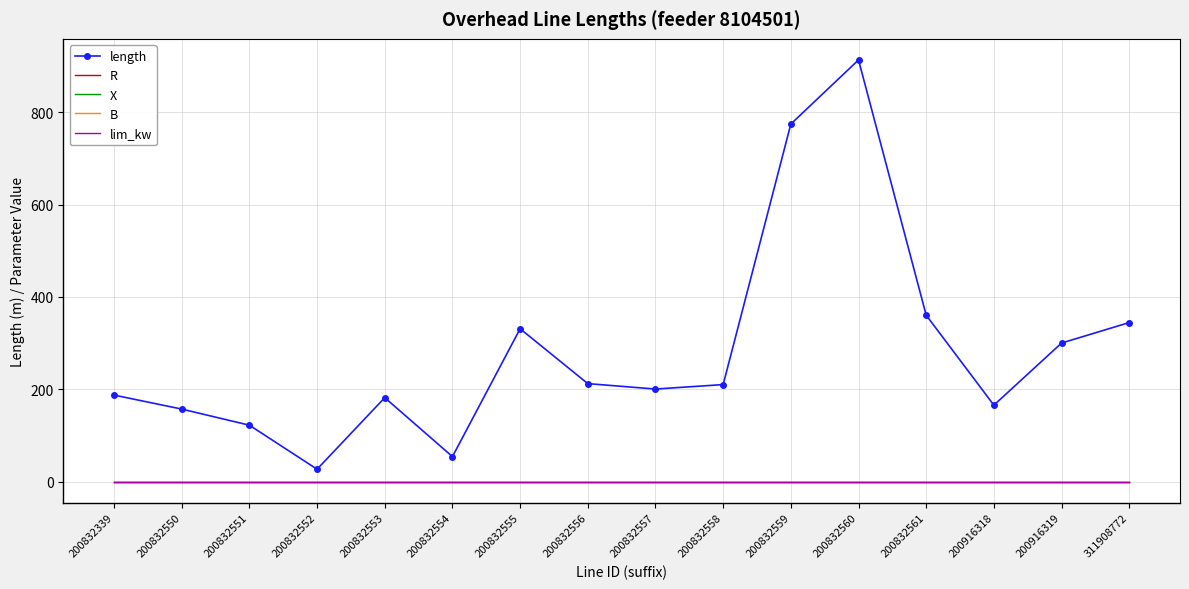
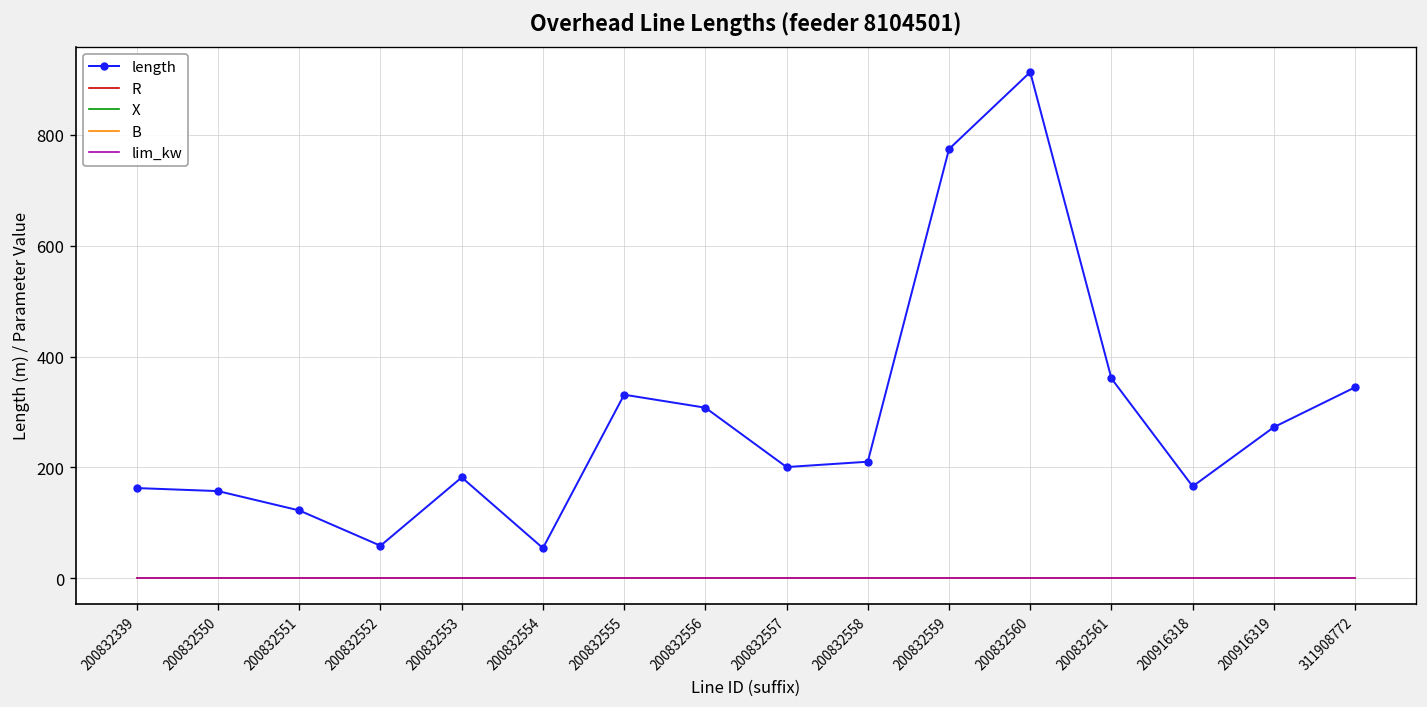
  {
    "length": {
-     "200832339": 190,
+     "200832339": 160,
      "200832550": 160,
      "200832551": 120,
-     "200832552": 30,
+     "200832552": 60,
      "200832553": 180,
      "200832554": 50,
      "200832555": 330,
-     "200832556": 210,
+     "200832556": 310,
      "200832557": 200,
      "200832558": 210,
      "200832559": 770,
      "200832560": 910,
      "200832561": 360,
      "200916318": 170,
-     "200916319": 300,
+     "200916319": 270,
      "311908772": 340
    },
    "lim_kw": {
      "200832339": 0,
      "200832550": 0,
      "200832551": 0,
      "200832552": 0,
      "200832553": 0,
      "200832554": 0,
      "200832555": 0,
      "200832556": 0,
      "200832557": 0,
      "200832558": 0,
      "200832559": 0,
      "200832560": 0,
      "200832561": 0,
      "200916318": 0,
      "200916319": 0,
      "311908772": 0
    }
  }
